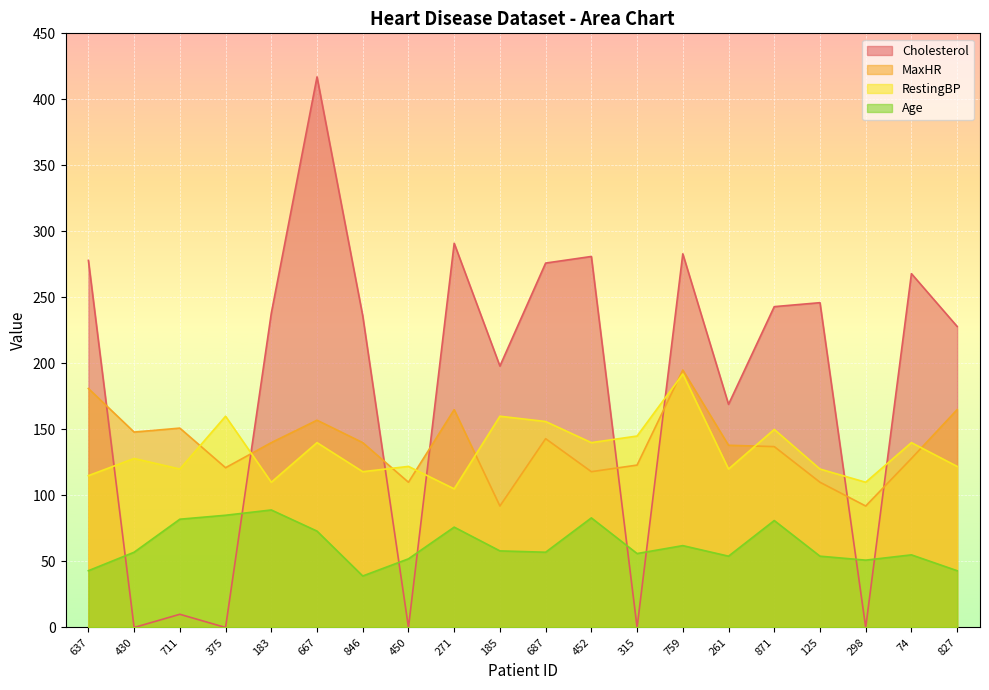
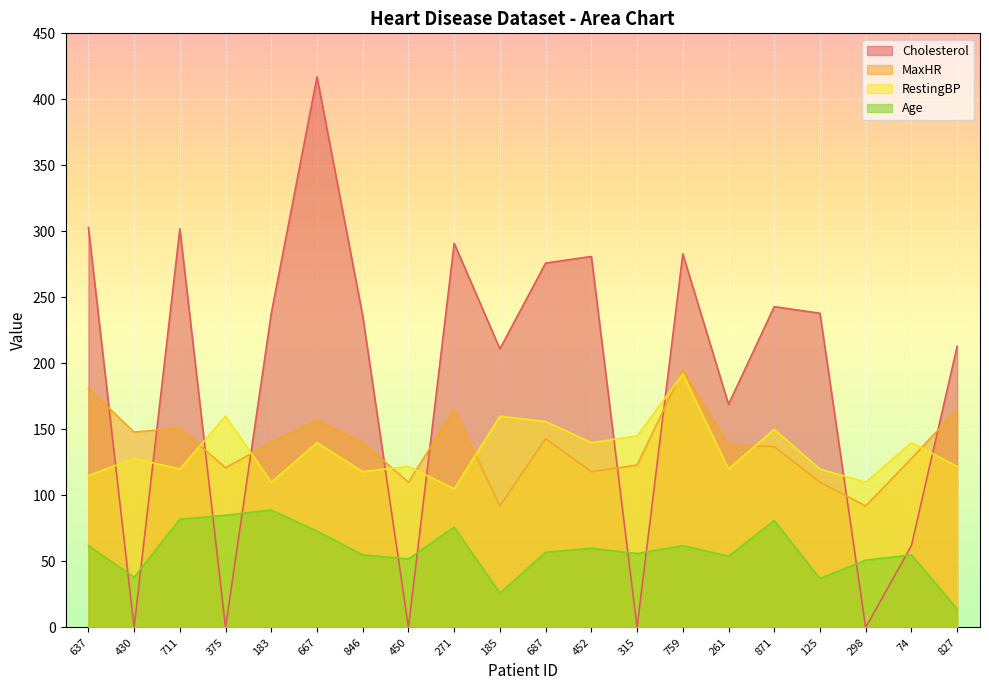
  {
    "Cholesterol": {
-     "637": 278,
+     "637": 303,
      "430": 0,
-     "711": 10,
+     "711": 302,
      "375": 0,
      "183": 238,
      "667": 417,
      "846": 236,
      "450": 0,
      "271": 291,
-     "185": 198,
+     "185": 211,
      "687": 276,
      "452": 281,
      "315": 0,
      "759": 283,
      "261": 169,
      "871": 243,
-     "125": 246,
+     "125": 238,
      "298": 0,
-     "74": 268,
-     "827": 228
+     "74": 62,
+     "827": 213
    },
    "Age": {
-     "637": 43,
-     "430": 57,
+     "637": 62,
+     "430": 38,
      "711": 82,
      "375": 85,
      "183": 89,
      "667": 73,
-     "846": 39,
+     "846": 55,
      "450": 52,
      "271": 76,
-     "185": 58,
+     "185": 26,
      "687": 57,
-     "452": 83,
+     "452": 60,
      "315": 56,
      "759": 62,
      "261": 54,
      "871": 81,
-     "125": 54,
+     "125": 37,
      "298": 51,
      "74": 55,
-     "827": 43
+     "827": 14
    }
  }
